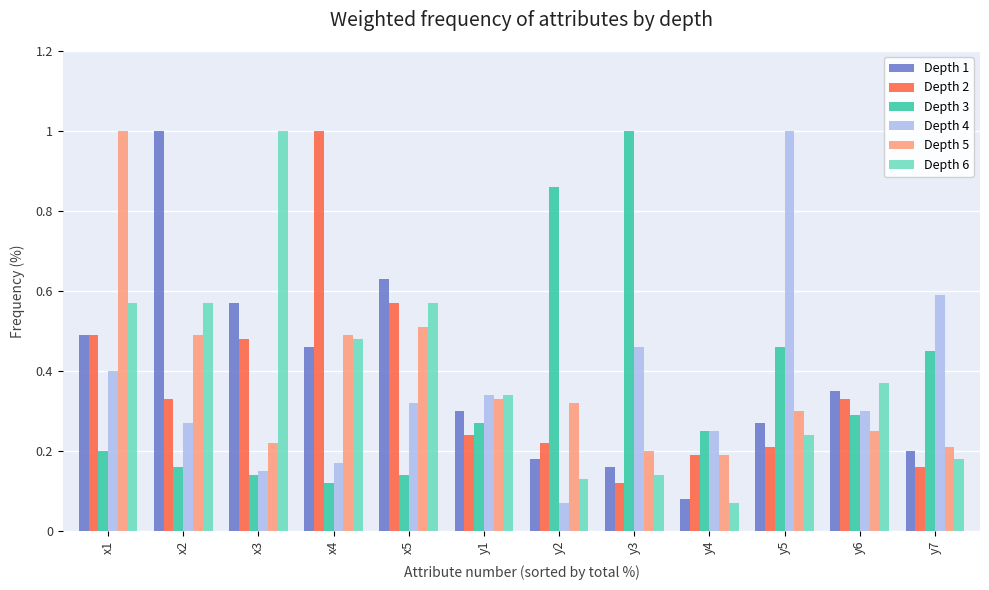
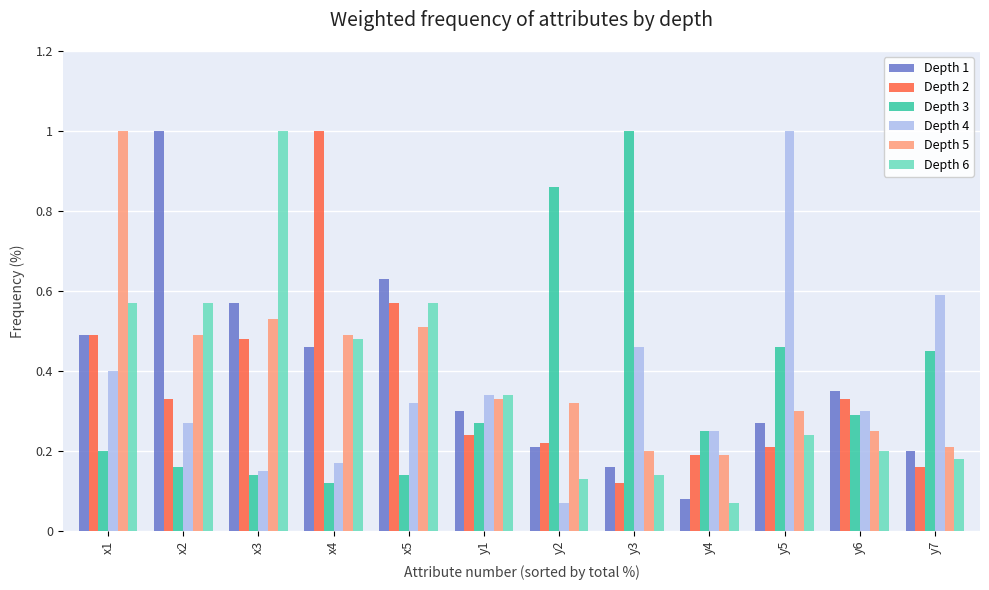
  {
    "Depth 1": {
      "x1": 0.49,
      "x2": 1.00,
      "x3": 0.57,
      "x4": 0.46,
      "x5": 0.63,
      "y1": 0.30,
-     "y2": 0.18,
+     "y2": 0.21,
      "y3": 0.16,
      "y4": 0.08,
      "y5": 0.27,
      "y6": 0.35,
      "y7": 0.20
    },
    "Depth 2": {
      "x1": 0.49,
      "x2": 0.33,
      "x3": 0.48,
      "x4": 1.00,
      "x5": 0.57,
      "y1": 0.24,
      "y2": 0.22,
      "y3": 0.12,
      "y4": 0.19,
      "y5": 0.21,
      "y6": 0.33,
      "y7": 0.16
    },
    "Depth 3": {
      "x1": 0.20,
      "x2": 0.16,
      "x3": 0.14,
      "x4": 0.12,
      "x5": 0.14,
      "y1": 0.27,
      "y2": 0.86,
      "y3": 1.00,
      "y4": 0.25,
      "y5": 0.46,
      "y6": 0.29,
      "y7": 0.45
    },
    "Depth 4": {
      "x1": 0.40,
      "x2": 0.27,
      "x3": 0.15,
      "x4": 0.17,
      "x5": 0.32,
      "y1": 0.34,
      "y2": 0.07,
      "y3": 0.46,
      "y4": 0.25,
      "y5": 1.00,
      "y6": 0.30,
      "y7": 0.59
    },
    "Depth 5": {
      "x1": 1.00,
      "x2": 0.49,
-     "x3": 0.22,
+     "x3": 0.53,
      "x4": 0.49,
      "x5": 0.51,
      "y1": 0.33,
      "y2": 0.32,
      "y3": 0.20,
      "y4": 0.19,
      "y5": 0.30,
      "y6": 0.25,
      "y7": 0.21
    },
    "Depth 6": {
      "x1": 0.57,
      "x2": 0.57,
      "x3": 1.00,
      "x4": 0.48,
      "x5": 0.57,
      "y1": 0.34,
      "y2": 0.13,
      "y3": 0.14,
      "y4": 0.07,
      "y5": 0.24,
-     "y6": 0.37,
+     "y6": 0.20,
      "y7": 0.18
    }
  }
